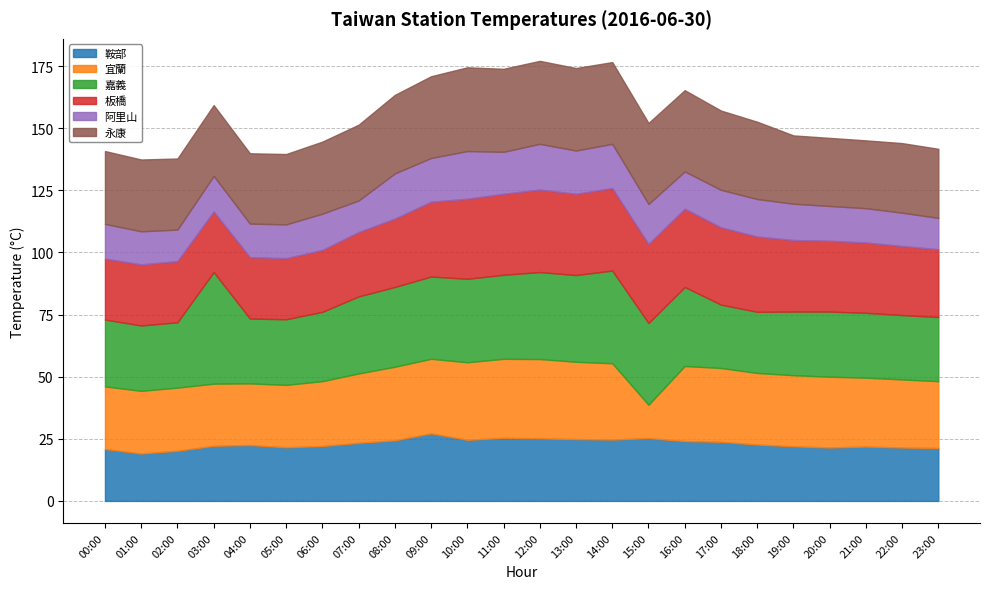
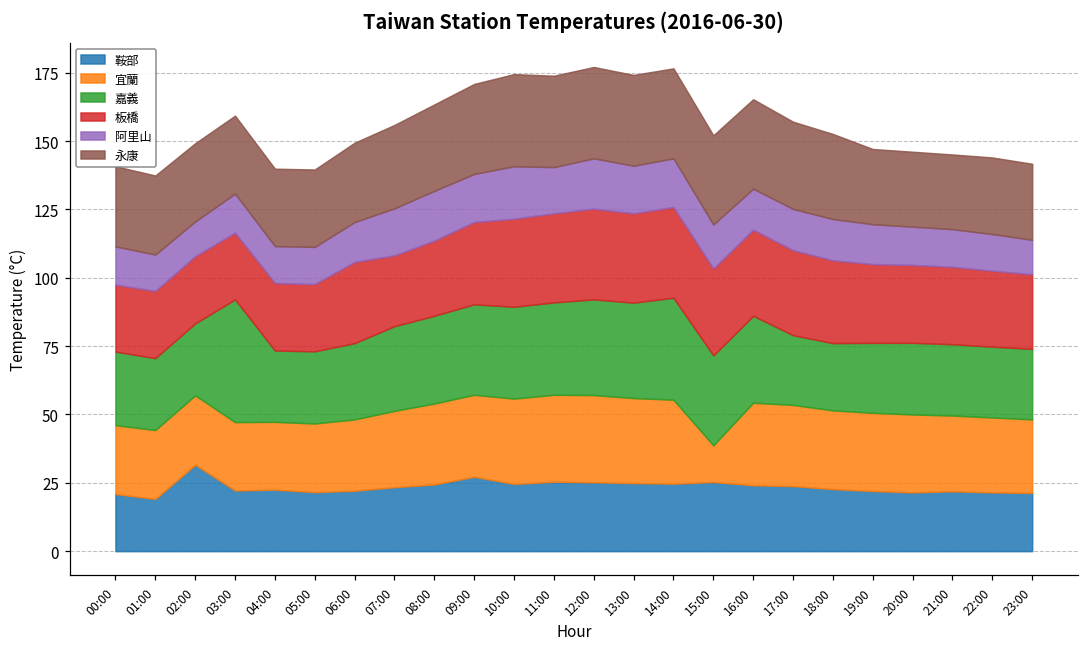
  {
    "鞍部": {
      "00:00": 21,
      "01:00": 19,
-     "02:00": 20,
+     "02:00": 32,
      "03:00": 22,
      "04:00": 23,
      "05:00": 22,
      "06:00": 22,
      "07:00": 23,
      "08:00": 24,
      "09:00": 27,
      "10:00": 25,
      "11:00": 25,
      "12:00": 25,
      "13:00": 25,
      "14:00": 25,
      "15:00": 25,
      "16:00": 24,
      "17:00": 24,
      "18:00": 23,
      "19:00": 22,
      "20:00": 22,
      "21:00": 22,
      "22:00": 22,
      "23:00": 21
    },
    "宜蘭": {
      "00:00": 25,
      "01:00": 25,
      "02:00": 25,
      "03:00": 25,
      "04:00": 25,
      "05:00": 25,
      "06:00": 26,
      "07:00": 28,
      "08:00": 30,
      "09:00": 30,
      "10:00": 31,
      "11:00": 32,
      "12:00": 32,
      "13:00": 31,
      "14:00": 31,
      "15:00": 13,
      "16:00": 30,
      "17:00": 30,
      "18:00": 29,
      "19:00": 29,
      "20:00": 29,
      "21:00": 28,
      "22:00": 27,
      "23:00": 27
    },
    "嘉義": {
      "00:00": 27,
      "01:00": 26,
      "02:00": 26,
      "03:00": 45,
      "04:00": 26,
      "05:00": 26,
      "06:00": 28,
      "07:00": 31,
      "08:00": 32,
      "09:00": 33,
      "10:00": 34,
      "11:00": 34,
      "12:00": 35,
      "13:00": 35,
      "14:00": 37,
      "15:00": 33,
      "16:00": 32,
      "17:00": 26,
      "18:00": 25,
      "19:00": 26,
      "20:00": 26,
      "21:00": 26,
      "22:00": 26,
      "23:00": 26
    },
    "板橋": {
      "00:00": 25,
      "01:00": 25,
      "02:00": 25,
      "03:00": 24,
      "04:00": 25,
      "05:00": 25,
-     "06:00": 25,
+     "06:00": 30,
      "07:00": 26,
      "08:00": 28,
      "09:00": 30,
      "10:00": 32,
      "11:00": 33,
      "12:00": 33,
      "13:00": 33,
      "14:00": 33,
      "15:00": 32,
      "16:00": 32,
      "17:00": 31,
      "18:00": 30,
      "19:00": 29,
      "20:00": 29,
      "21:00": 28,
      "22:00": 28,
      "23:00": 27
    },
    "阿里山": {
      "00:00": 14,
      "01:00": 13,
      "02:00": 13,
      "03:00": 14,
      "04:00": 14,
      "05:00": 14,
      "06:00": 15,
-     "07:00": 13,
+     "07:00": 17,
      "08:00": 18,
      "09:00": 18,
      "10:00": 19,
      "11:00": 17,
      "12:00": 18,
      "13:00": 17,
      "14:00": 18,
      "15:00": 16,
      "16:00": 15,
      "17:00": 15,
      "18:00": 15,
      "19:00": 15,
      "20:00": 14,
      "21:00": 14,
      "22:00": 13,
      "23:00": 13
    },
    "永康": {
      "00:00": 29,
      "01:00": 29,
      "02:00": 29,
      "03:00": 29,
      "04:00": 28,
      "05:00": 28,
      "06:00": 29,
      "07:00": 30,
      "08:00": 32,
      "09:00": 33,
      "10:00": 34,
      "11:00": 33,
      "12:00": 33,
      "13:00": 33,
      "14:00": 33,
      "15:00": 33,
      "16:00": 33,
      "17:00": 32,
      "18:00": 31,
      "19:00": 28,
      "20:00": 27,
      "21:00": 27,
      "22:00": 28,
      "23:00": 28
    }
  }
